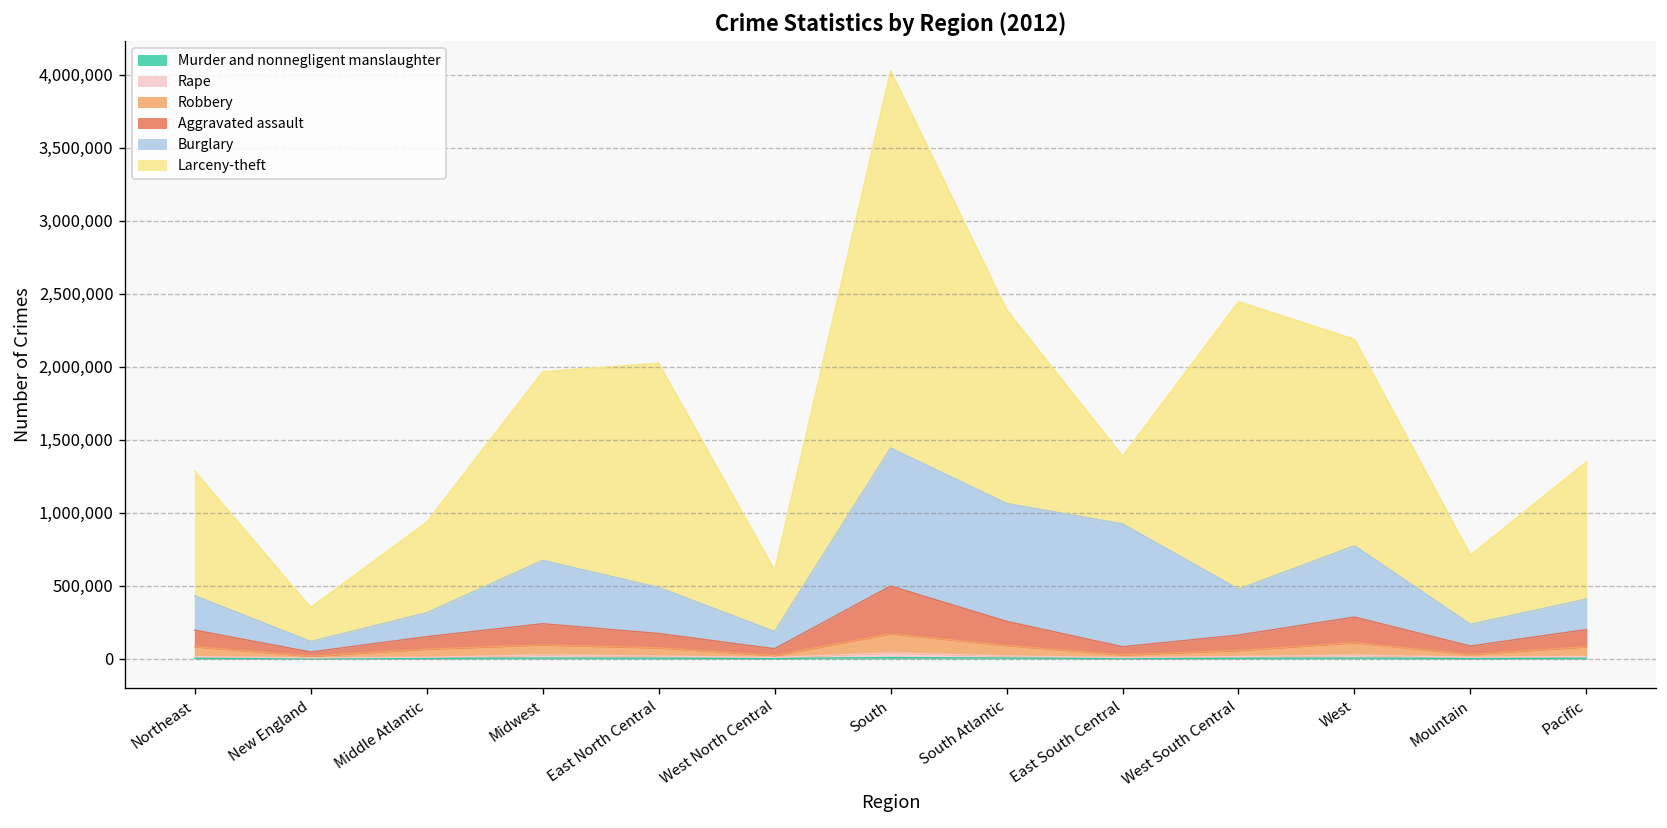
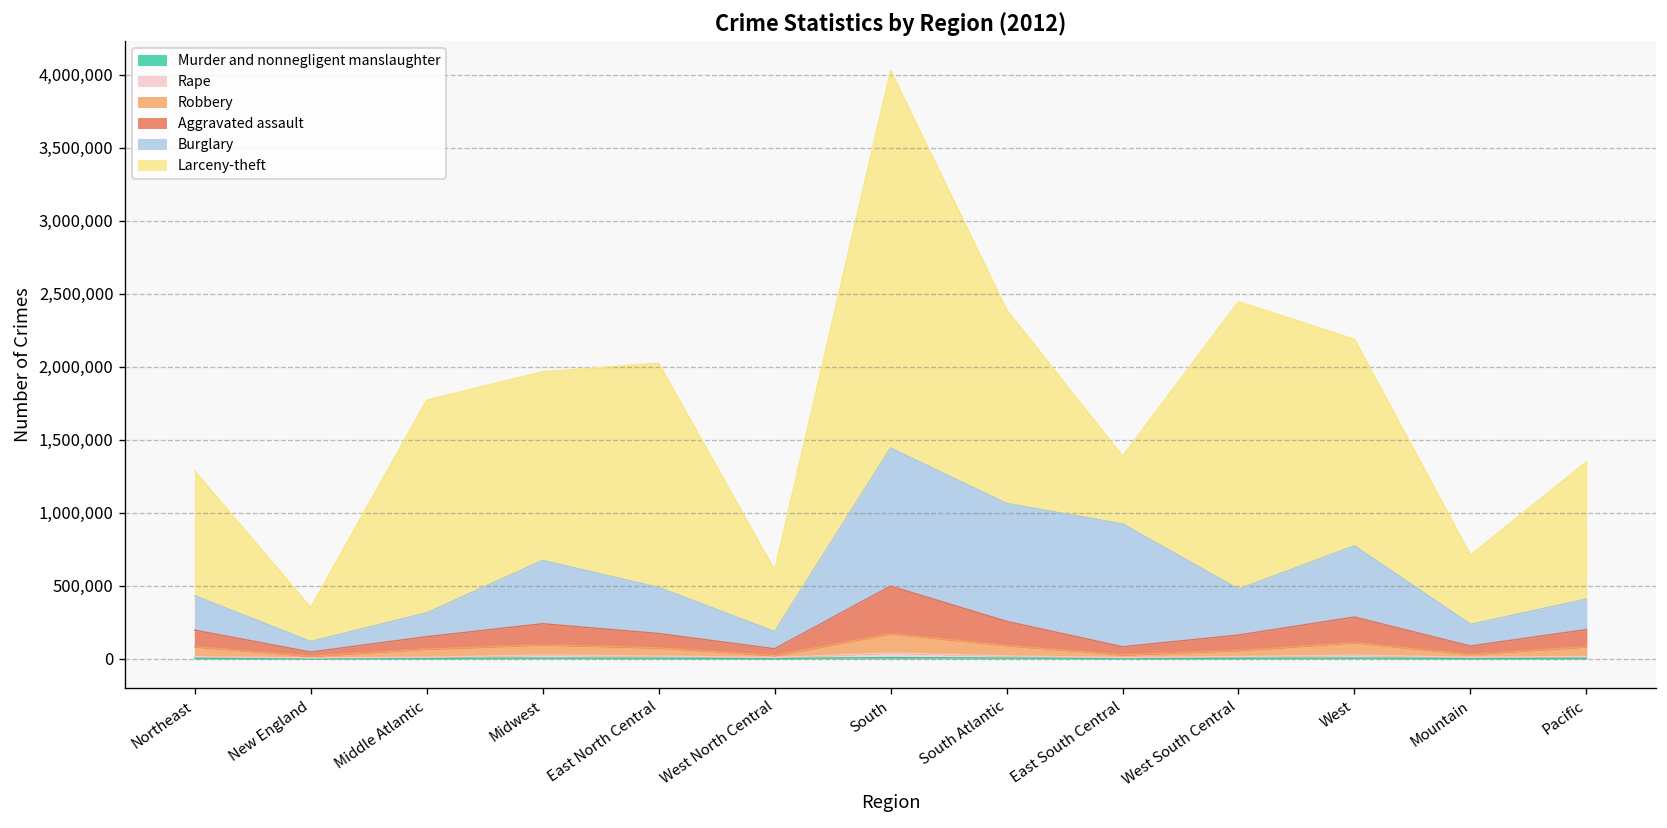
  {
    "Murder and nonnegligent manslaughter": {
      "Midwest": "0",
      "South": "10,000"
    },
    "Rape": {
      "Midwest": "20,000",
      "South": "30,000"
    },
    "Burglary": {
      "Northeast": "240,000",
      "New England": "70,000",
      "Middle Atlantic": "160,000",
      "Midwest": "430,000",
      "East North Central": "320,000",
      "West North Central": "120,000",
      "South": "950,000",
      "South Atlantic": "810,000",
      "East South Central": "840,000",
      "West South Central": "310,000",
      "West": "490,000",
      "Mountain": "150,000",
      "Pacific": "210,000"
    },
    "Larceny-theft": {
      "Northeast": "850,000",
      "New England": "230,000",
-     "Middle Atlantic": "620,000",
+     "Middle Atlantic": "1,460,000",
      "Midwest": "1,290,000",
      "East North Central": "1,540,000",
      "West North Central": "420,000",
      "South": "2,590,000",
      "South Atlantic": "1,330,000",
      "East South Central": "460,000",
      "West South Central": "1,970,000",
      "West": "1,420,000",
      "Mountain": "470,000",
      "Pacific": "940,000"
    }
  }
